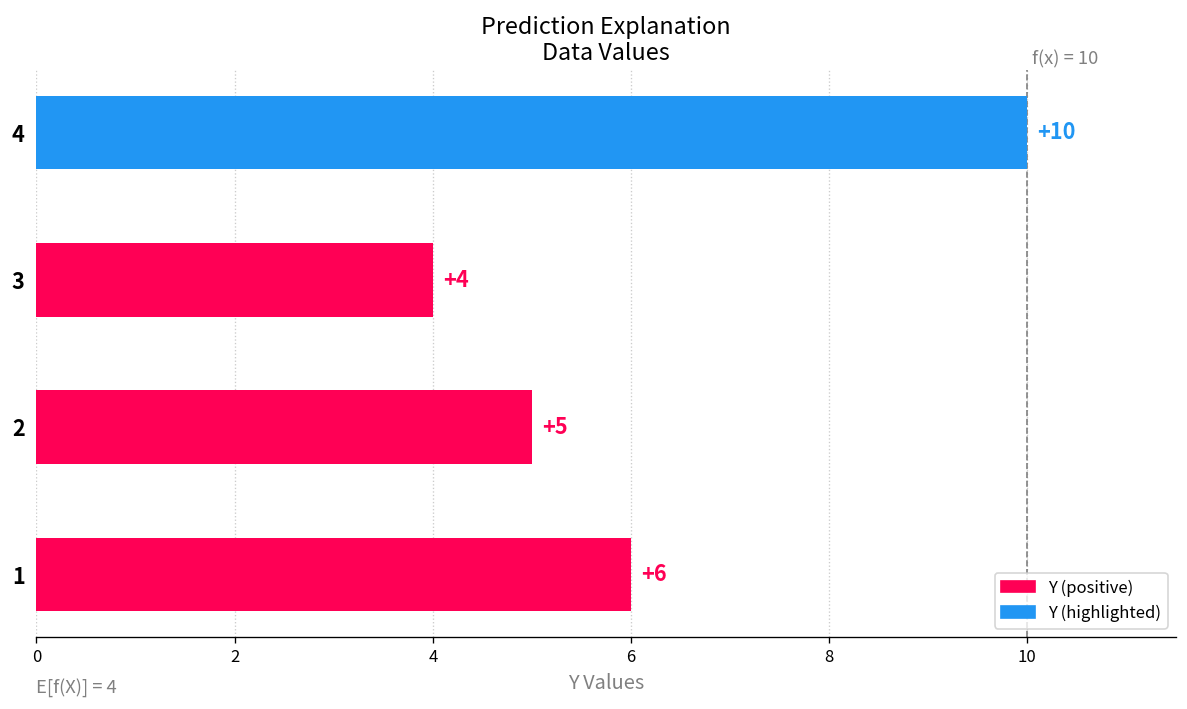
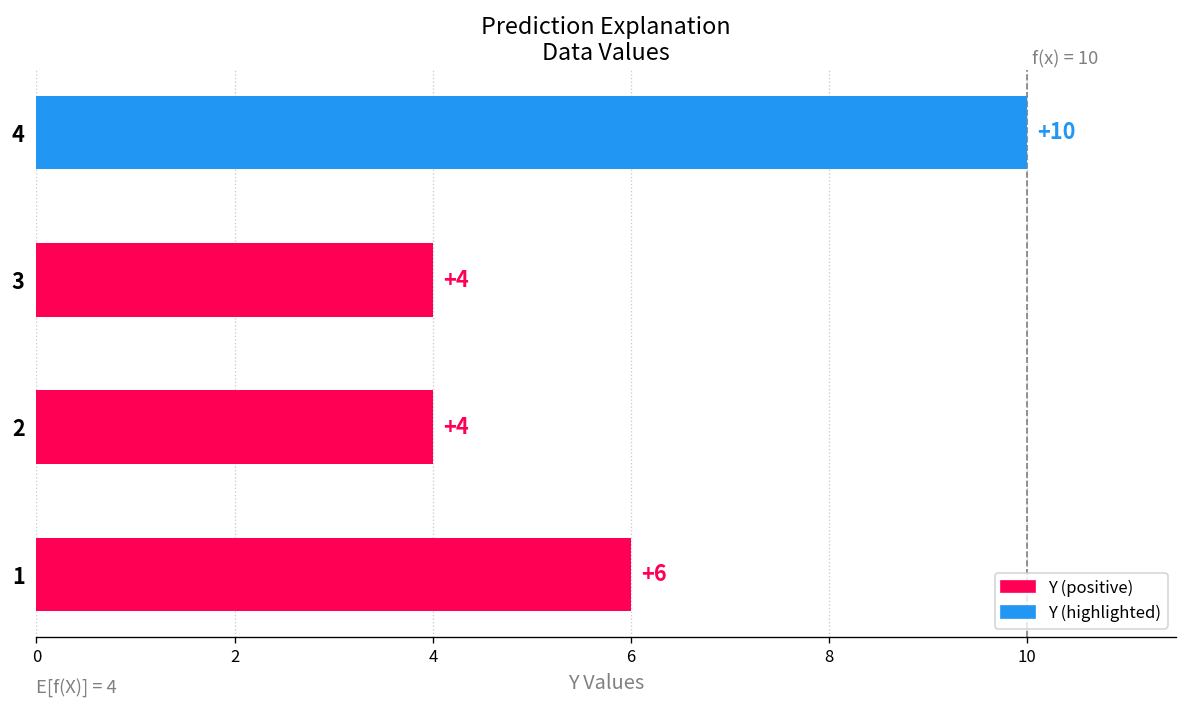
  {
    "4": "+10",
    "3": "+4",
-   "2": "+5",
+   "2": "+4",
    "1": "+6"
  }
